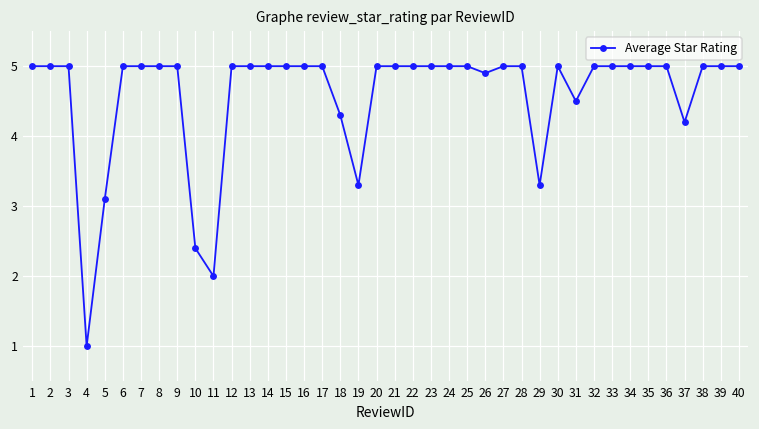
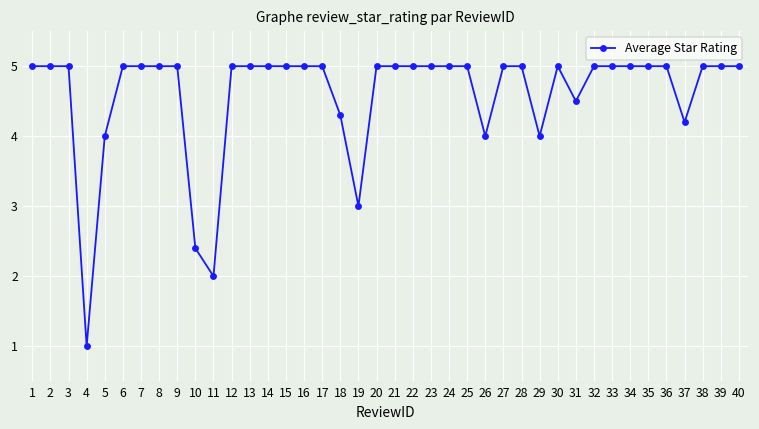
  {
    "1": 5.0,
    "2": 5.0,
    "3": 5.0,
    "4": 1.0,
-   "5": 3.1,
+   "5": 4.0,
    "6": 5.0,
    "7": 5.0,
    "8": 5.0,
    "9": 5.0,
    "10": 2.4,
    "11": 2.0,
    "12": 5.0,
    "13": 5.0,
    "14": 5.0,
    "15": 5.0,
    "16": 5.0,
    "17": 5.0,
    "18": 4.3,
-   "19": 3.3,
+   "19": 3.0,
    "20": 5.0,
    "21": 5.0,
    "22": 5.0,
    "23": 5.0,
    "24": 5.0,
    "25": 5.0,
-   "26": 4.9,
+   "26": 4.0,
    "27": 5.0,
    "28": 5.0,
-   "29": 3.3,
+   "29": 4.0,
    "30": 5.0,
    "31": 4.5,
    "32": 5.0,
    "33": 5.0,
    "34": 5.0,
    "35": 5.0,
    "36": 5.0,
    "37": 4.2,
    "38": 5.0,
    "39": 5.0,
    "40": 5.0
  }
